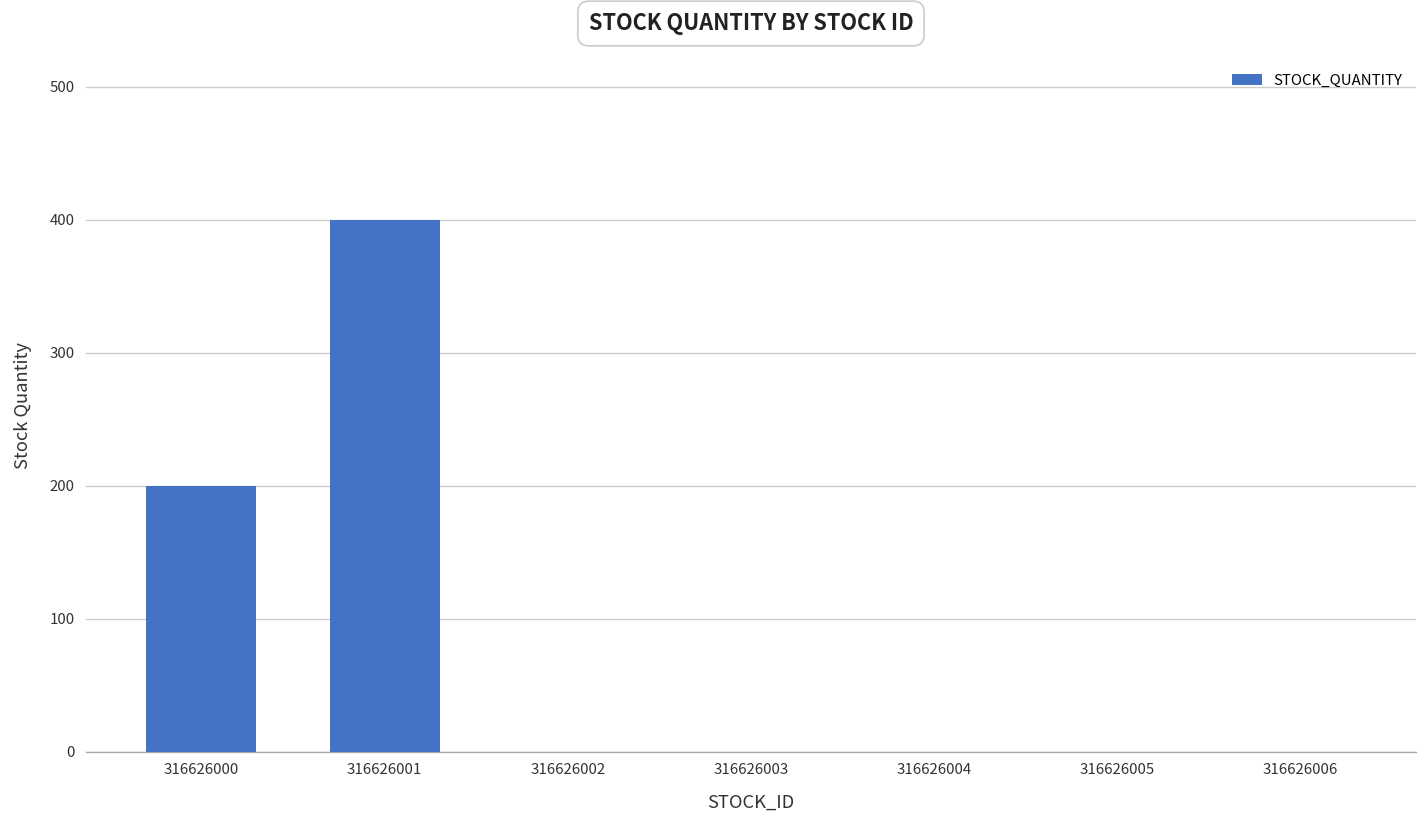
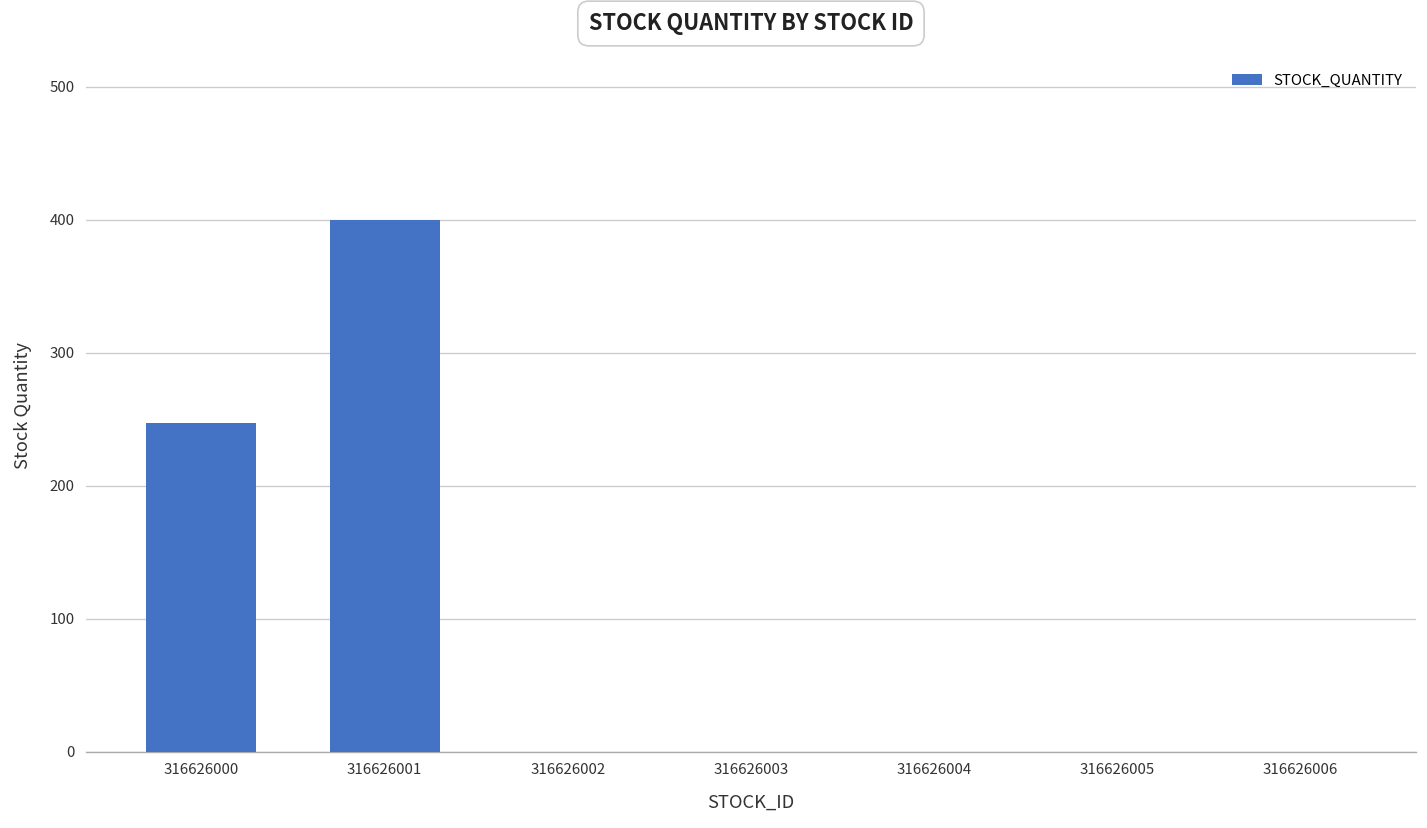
  {
-   "316626000": 200,
+   "316626000": 247,
    "316626001": 400,
    "316626002": 0,
    "316626003": 0,
    "316626004": 0,
    "316626005": 0,
    "316626006": 0
  }
